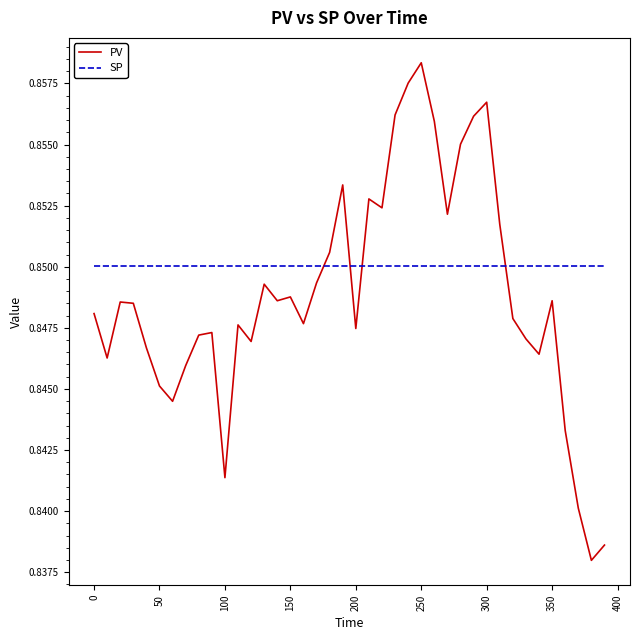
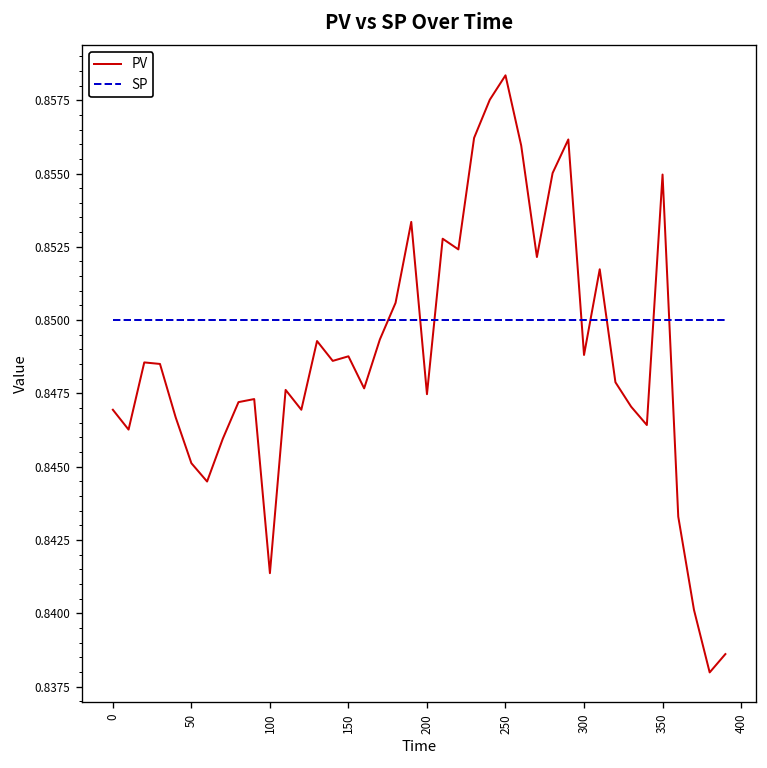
  {
    "PV": {
-     "0": 0.8481,
+     "0": 0.8469,
      "50": 0.8451,
      "100": 0.8414,
      "150": 0.8488,
      "200": 0.8475,
      "250": 0.8583,
-     "300": 0.8567,
-     "350": 0.8486
+     "300": 0.8488,
+     "350": 0.8550
    },
    "SP": {
      "0": 0.8500,
      "50": 0.8500,
      "100": 0.8500,
      "150": 0.8500,
      "200": 0.8500,
      "250": 0.8500,
      "300": 0.8500,
      "350": 0.8500
    }
  }
